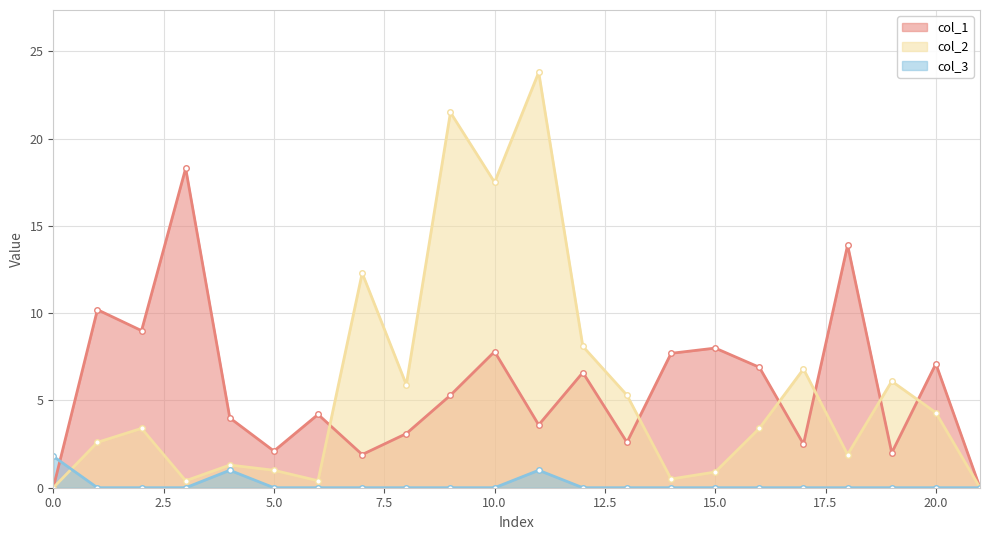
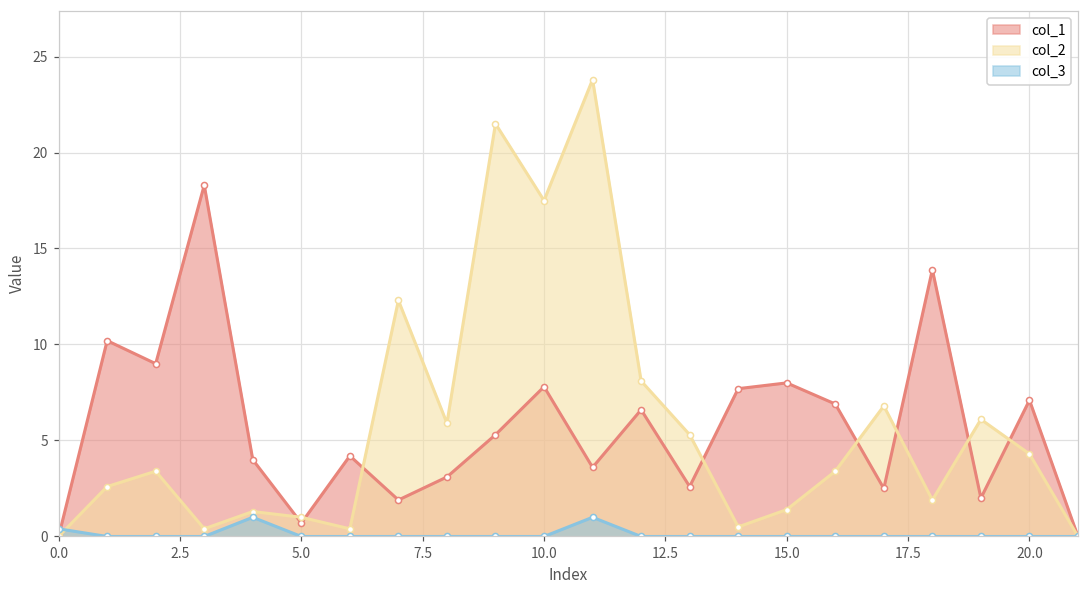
  {
    "col_1": {
-     "5.0": 2.1,
+     "5.0": 0.7,
      "10.0": 7.8,
      "15.0": 8.0,
      "20.0": 7.1
    },
    "col_2": {
      "5.0": 1.0,
      "10.0": 17.5,
-     "15.0": 0.9,
+     "15.0": 1.4,
      "20.0": 4.3
    },
    "col_3": {
-     "0.0": 1.8,
+     "0.0": 0.4,
      "5.0": 0.0,
      "10.0": 0.0,
      "15.0": 0.0,
      "20.0": 0.0
    }
  }
